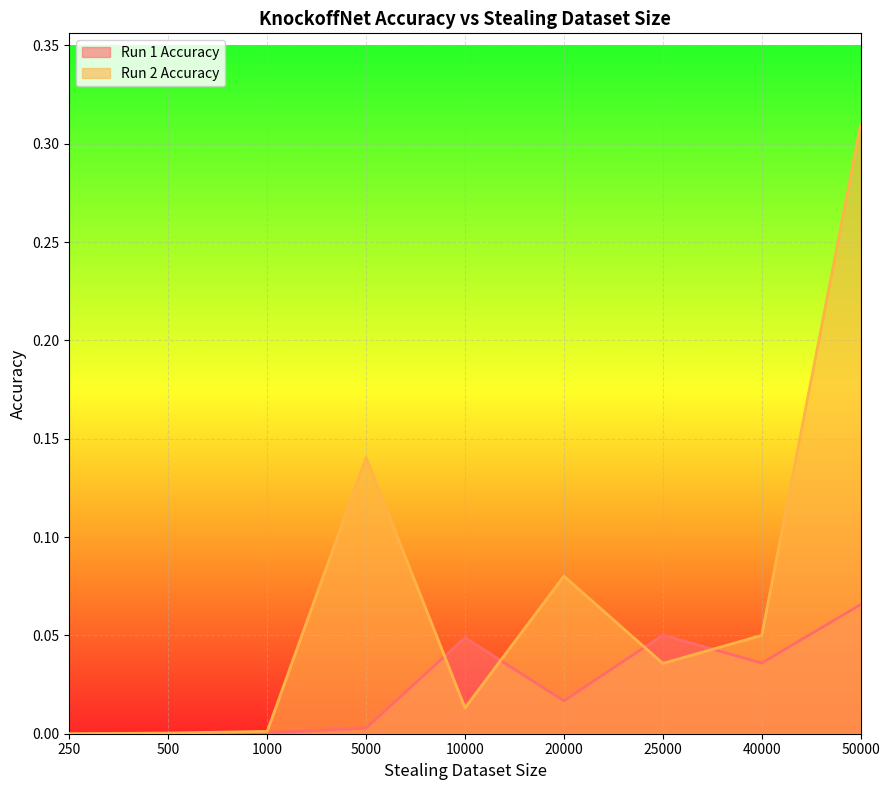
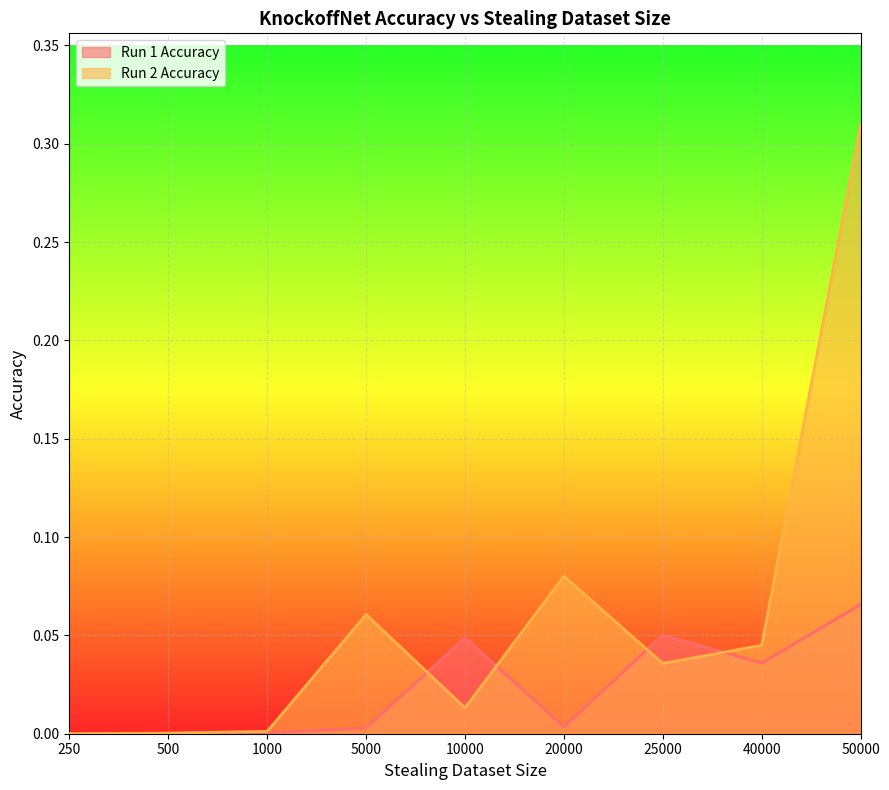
  {
    "Run 1 Accuracy": {
      "5000": 0.003,
      "10000": 0.049,
-     "20000": 0.017,
+     "20000": 0.004,
      "25000": 0.050,
      "40000": 0.036,
      "50000": 0.066
    },
    "Run 2 Accuracy": {
-     "5000": 0.140,
+     "5000": 0.061,
      "10000": 0.013,
      "20000": 0.080,
      "25000": 0.036,
-     "40000": 0.050,
+     "40000": 0.045,
      "50000": 0.310
    }
  }
